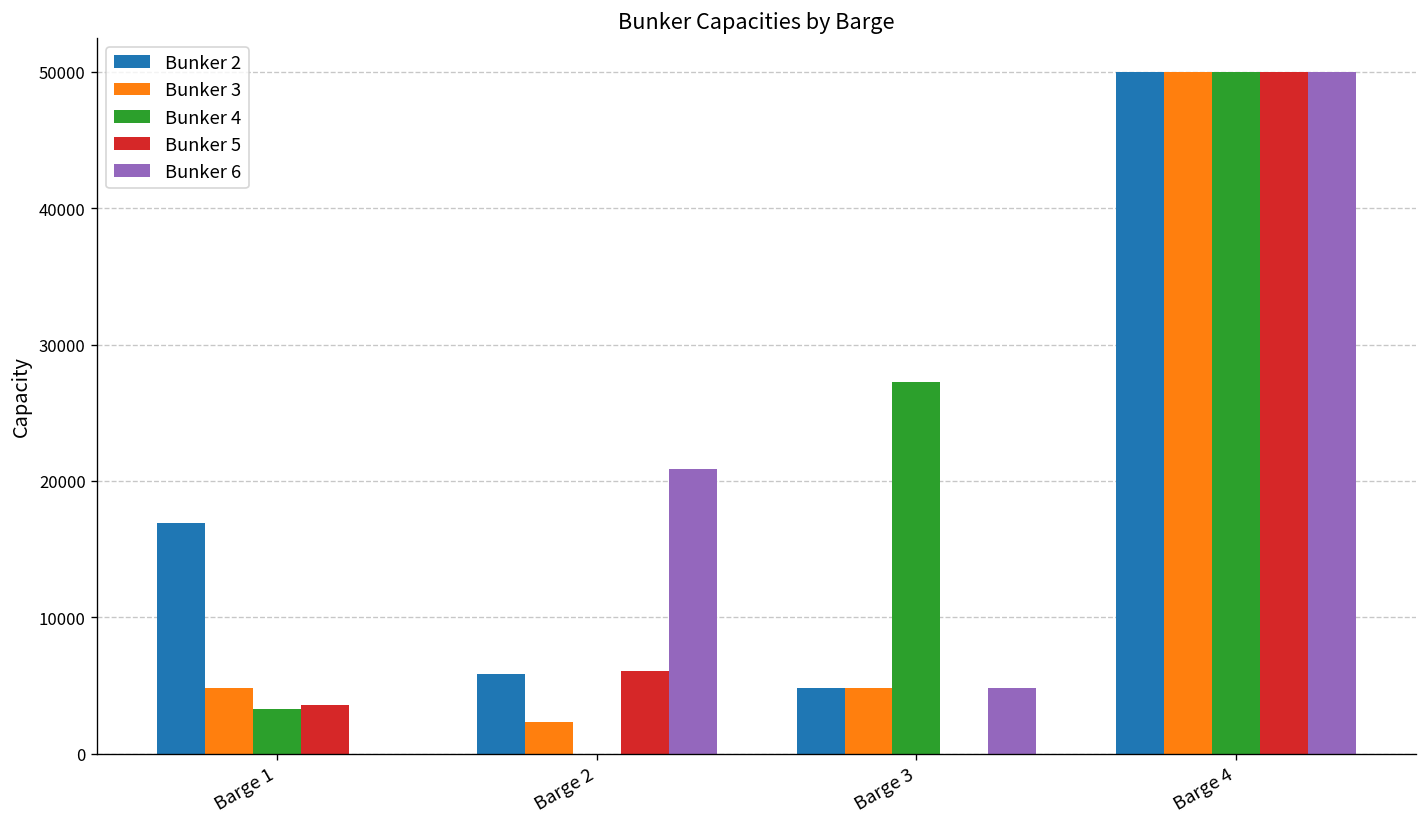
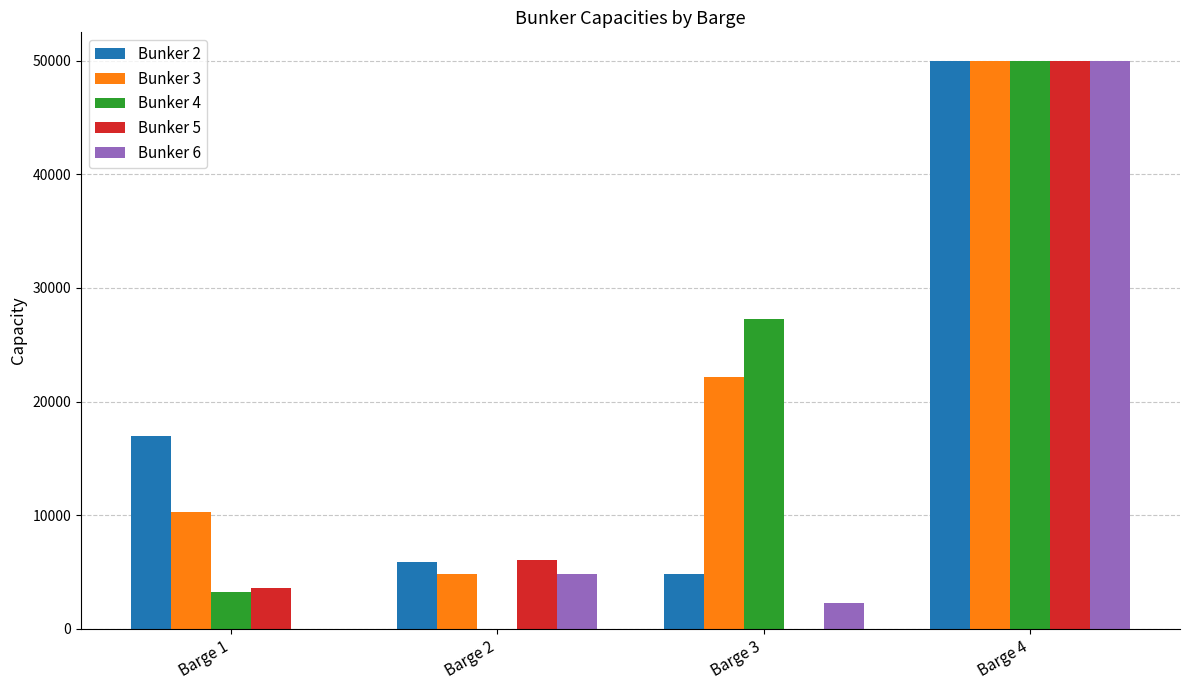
  {
    "Bunker 2": {
      "Barge 1": 16900,
      "Barge 2": 5900,
      "Barge 3": 4800,
      "Barge 4": 50000
    },
    "Bunker 3": {
-     "Barge 1": 4800,
-     "Barge 2": 2300,
-     "Barge 3": 4800,
+     "Barge 1": 10200,
+     "Barge 2": 4800,
+     "Barge 3": 22200,
      "Barge 4": 50000
    },
    "Bunker 4": {
      "Barge 1": 3300,
      "Barge 2": 0,
      "Barge 3": 27200,
      "Barge 4": 50000
    },
    "Bunker 5": {
      "Barge 1": 3600,
      "Barge 2": 6100,
      "Barge 3": 0,
      "Barge 4": 50000
    },
    "Bunker 6": {
      "Barge 1": 0,
-     "Barge 2": 20900,
-     "Barge 3": 4800,
+     "Barge 2": 4800,
+     "Barge 3": 2200,
      "Barge 4": 50000
    }
  }
